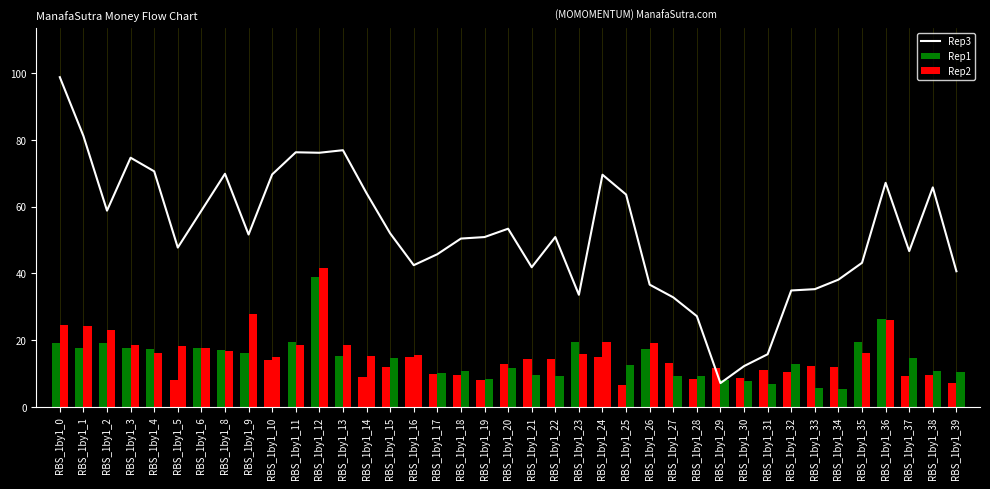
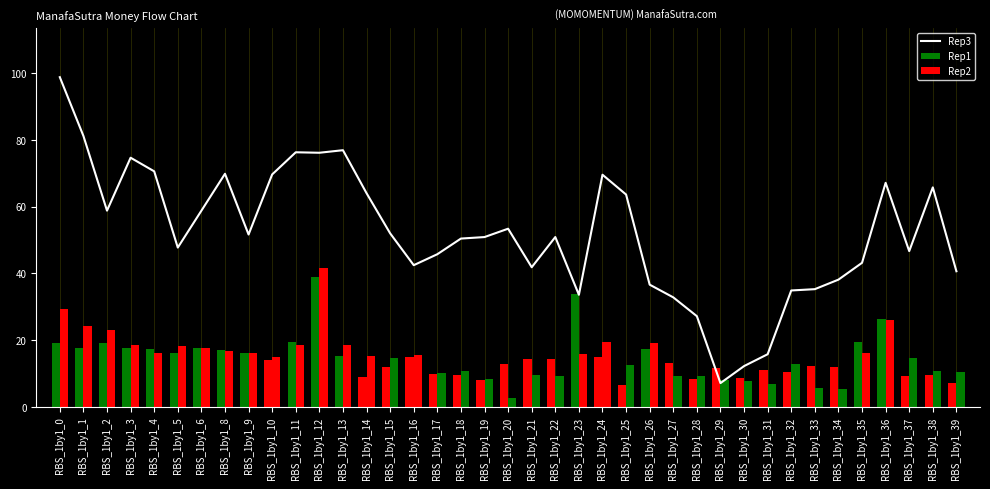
  {
    "Rep1": {
      "RBS_1by1_0": 19,
      "RBS_1by1_1": 18,
      "RBS_1by1_2": 19,
      "RBS_1by1_3": 18,
      "RBS_1by1_4": 17,
-     "RBS_1by1_5": 8,
+     "RBS_1by1_5": 16,
      "RBS_1by1_6": 18,
      "RBS_1by1_8": 17,
      "RBS_1by1_9": 16,
      "RBS_1by1_10": 14,
      "RBS_1by1_11": 19,
      "RBS_1by1_12": 39,
      "RBS_1by1_13": 15,
      "RBS_1by1_14": 9,
      "RBS_1by1_15": 12,
      "RBS_1by1_16": 15,
      "RBS_1by1_17": 10,
      "RBS_1by1_18": 10,
      "RBS_1by1_19": 8,
      "RBS_1by1_20": 13,
      "RBS_1by1_21": 14,
      "RBS_1by1_22": 14,
-     "RBS_1by1_23": 20,
+     "RBS_1by1_23": 34,
      "RBS_1by1_24": 15,
      "RBS_1by1_25": 7,
      "RBS_1by1_26": 17,
      "RBS_1by1_27": 13,
      "RBS_1by1_28": 8,
      "RBS_1by1_29": 12,
      "RBS_1by1_30": 9,
      "RBS_1by1_31": 11,
      "RBS_1by1_32": 10,
      "RBS_1by1_33": 12,
      "RBS_1by1_34": 12,
      "RBS_1by1_35": 19,
      "RBS_1by1_36": 26,
      "RBS_1by1_37": 9,
      "RBS_1by1_38": 9,
      "RBS_1by1_39": 7
    },
    "Rep2": {
-     "RBS_1by1_0": 24,
+     "RBS_1by1_0": 29,
      "RBS_1by1_1": 24,
      "RBS_1by1_2": 23,
      "RBS_1by1_3": 19,
      "RBS_1by1_4": 16,
      "RBS_1by1_5": 18,
      "RBS_1by1_6": 18,
      "RBS_1by1_8": 17,
-     "RBS_1by1_9": 28,
+     "RBS_1by1_9": 16,
      "RBS_1by1_10": 15,
      "RBS_1by1_11": 19,
      "RBS_1by1_12": 42,
      "RBS_1by1_13": 18,
      "RBS_1by1_14": 15,
      "RBS_1by1_15": 15,
      "RBS_1by1_16": 16,
      "RBS_1by1_17": 10,
      "RBS_1by1_18": 11,
      "RBS_1by1_19": 8,
-     "RBS_1by1_20": 12,
+     "RBS_1by1_20": 3,
      "RBS_1by1_21": 10,
      "RBS_1by1_22": 9,
      "RBS_1by1_23": 16,
      "RBS_1by1_24": 19,
      "RBS_1by1_25": 13,
      "RBS_1by1_26": 19,
      "RBS_1by1_27": 9,
      "RBS_1by1_28": 9,
      "RBS_1by1_29": 8,
      "RBS_1by1_30": 8,
      "RBS_1by1_31": 7,
      "RBS_1by1_32": 13,
      "RBS_1by1_33": 6,
      "RBS_1by1_34": 5,
      "RBS_1by1_35": 16,
      "RBS_1by1_36": 26,
      "RBS_1by1_37": 15,
      "RBS_1by1_38": 11,
      "RBS_1by1_39": 10
    },
    "Rep3": {
      "RBS_1by1_0": 99,
      "RBS_1by1_1": 81,
      "RBS_1by1_2": 59,
      "RBS_1by1_3": 75,
      "RBS_1by1_4": 71,
      "RBS_1by1_5": 48,
      "RBS_1by1_6": 59,
      "RBS_1by1_8": 70,
      "RBS_1by1_9": 52,
      "RBS_1by1_10": 70,
      "RBS_1by1_11": 76,
      "RBS_1by1_12": 76,
      "RBS_1by1_13": 77,
      "RBS_1by1_14": 64,
      "RBS_1by1_15": 52,
      "RBS_1by1_16": 42,
      "RBS_1by1_17": 46,
      "RBS_1by1_18": 50,
      "RBS_1by1_19": 51,
      "RBS_1by1_20": 53,
      "RBS_1by1_21": 42,
      "RBS_1by1_22": 51,
      "RBS_1by1_23": 34,
      "RBS_1by1_24": 70,
      "RBS_1by1_25": 64,
      "RBS_1by1_26": 37,
      "RBS_1by1_27": 33,
      "RBS_1by1_28": 27,
      "RBS_1by1_29": 7,
      "RBS_1by1_30": 12,
      "RBS_1by1_31": 16,
      "RBS_1by1_32": 35,
      "RBS_1by1_33": 35,
      "RBS_1by1_34": 38,
      "RBS_1by1_35": 43,
      "RBS_1by1_36": 67,
      "RBS_1by1_37": 47,
      "RBS_1by1_38": 66,
      "RBS_1by1_39": 41
    }
  }
